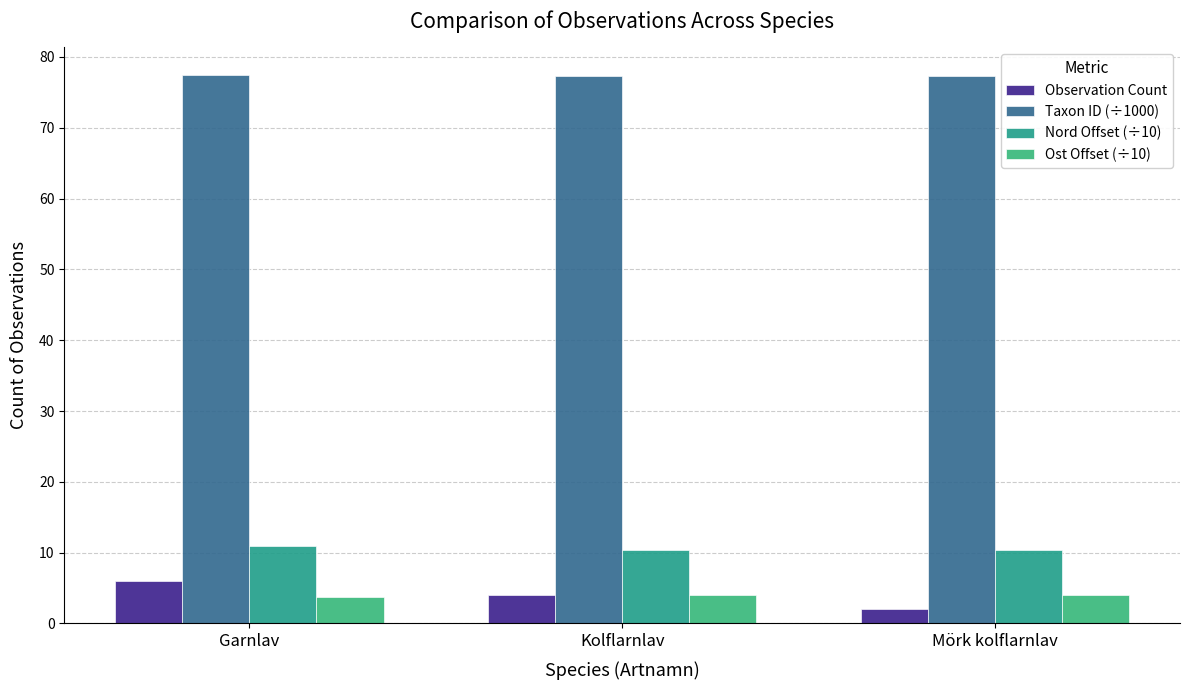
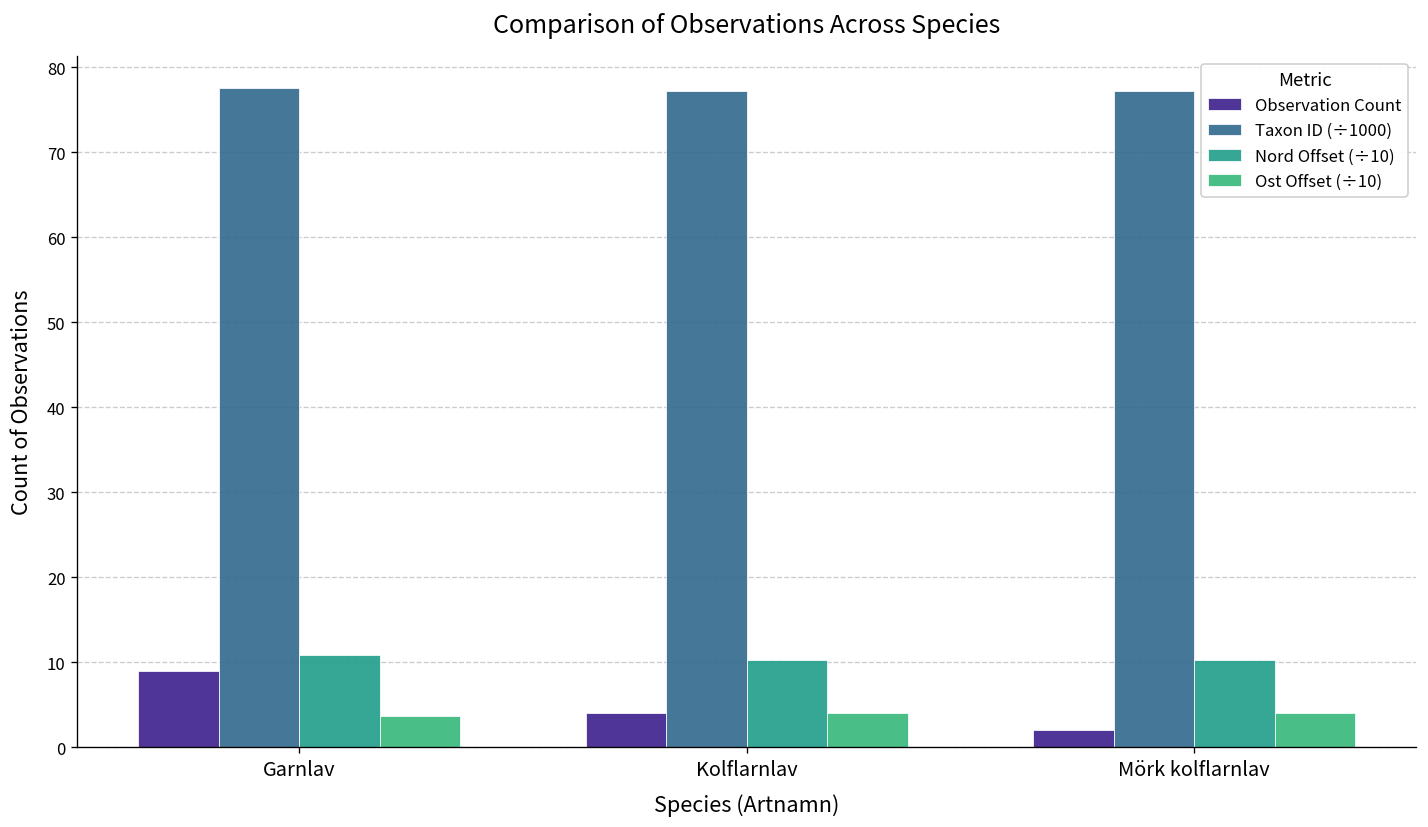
  {
    "Observation Count": {
-     "Garnlav": 6,
+     "Garnlav": 9,
      "Kolflarnlav": 4,
      "Mörk kolflarnlav": 2
    }
  }
